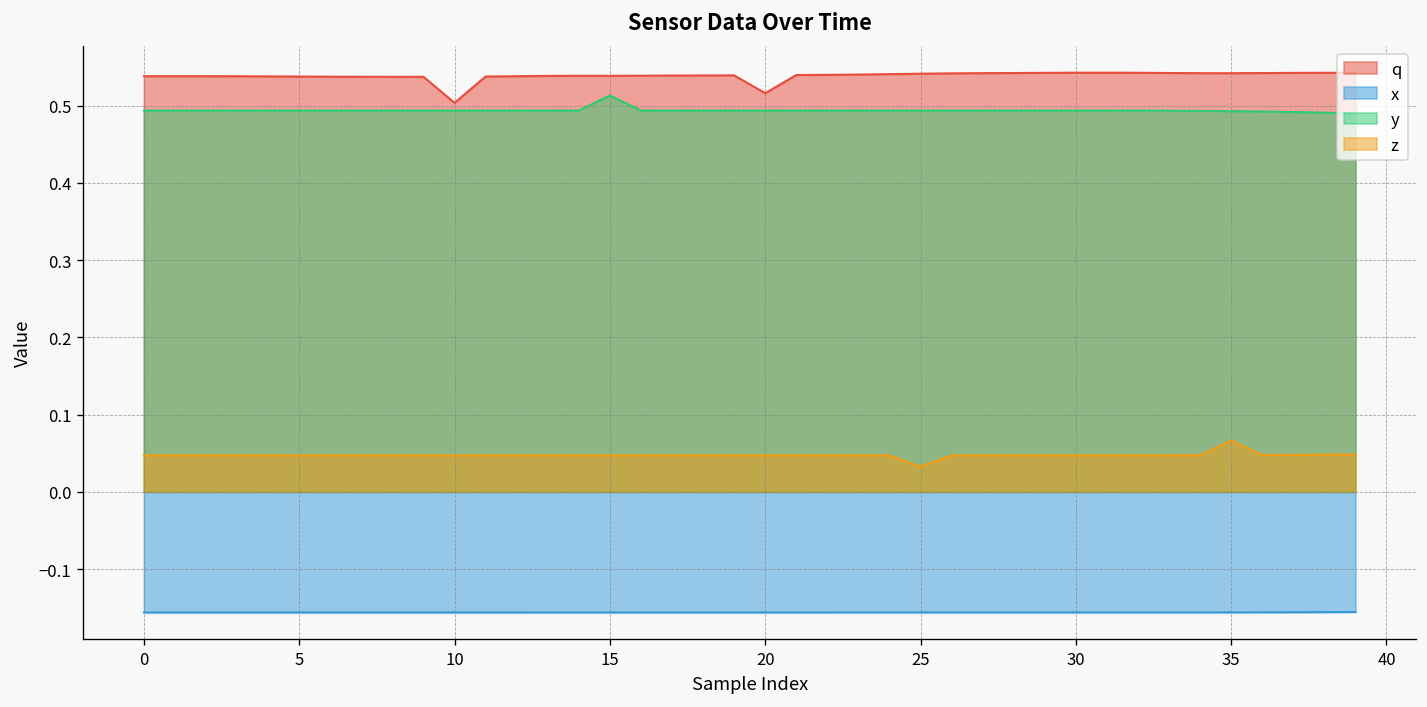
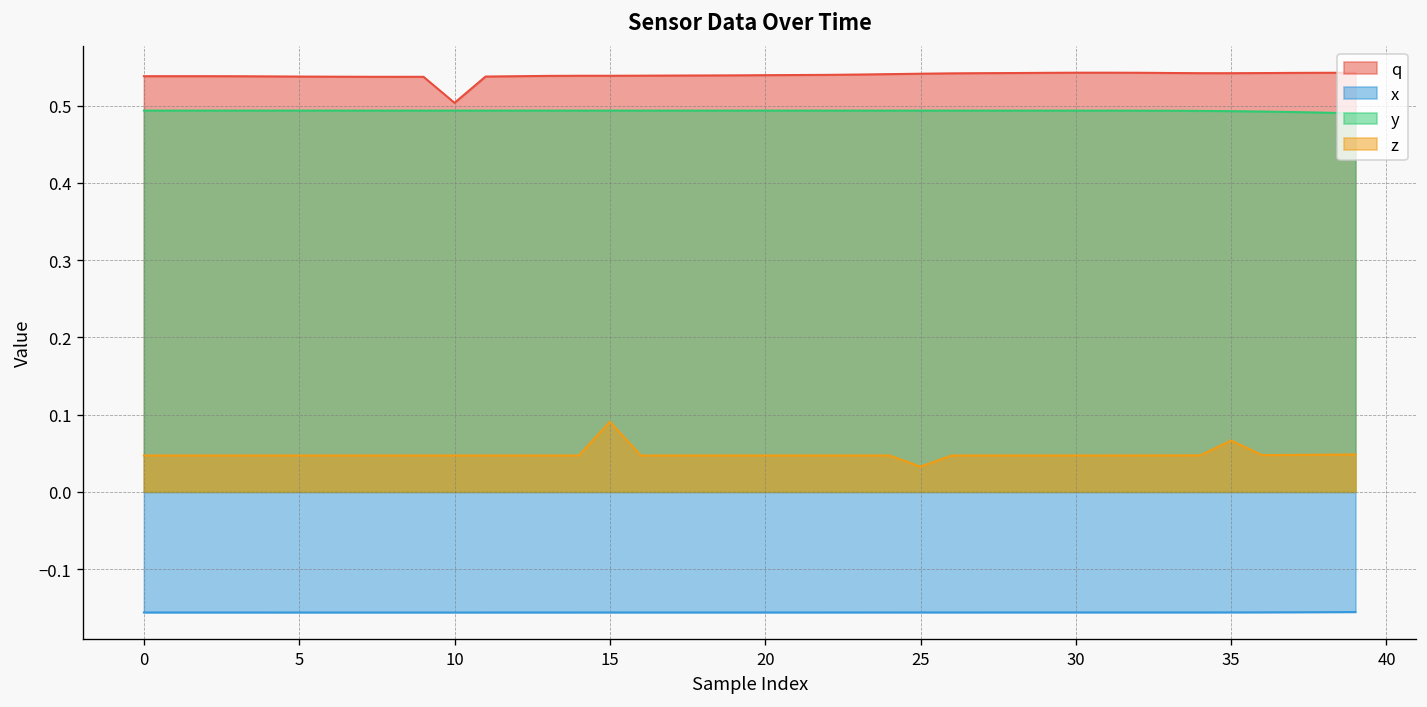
  {
    "q": {
      "0": 0.54,
      "5": 0.54,
      "10": 0.50,
      "15": 0.54,
-     "20": 0.52,
+     "20": 0.54,
      "25": 0.54,
      "30": 0.54,
      "35": 0.54
    },
    "y": {
      "0": 0.49,
      "5": 0.49,
      "10": 0.49,
-     "15": 0.51,
+     "15": 0.49,
      "20": 0.49,
      "25": 0.49,
      "30": 0.49,
      "35": 0.49
    },
    "z": {
      "0": 0.05,
      "5": 0.05,
      "10": 0.05,
-     "15": 0.05,
+     "15": 0.09,
      "20": 0.05,
      "25": 0.03,
      "30": 0.05,
      "35": 0.07
    }
  }
